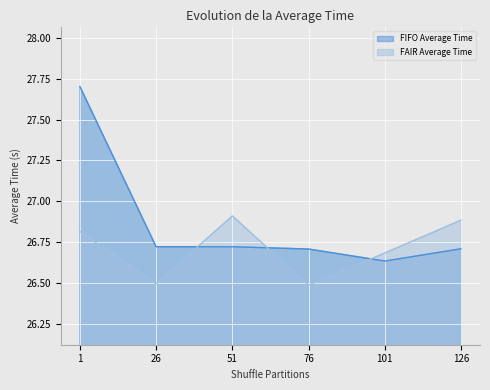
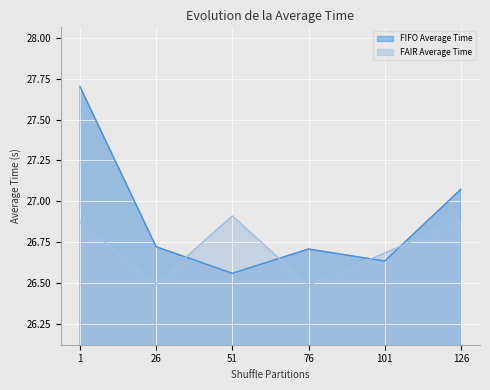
  {
    "FIFO Average Time": {
      "1": 27.70,
      "26": 26.72,
-     "51": 26.72,
+     "51": 26.56,
      "76": 26.71,
      "101": 26.63,
-     "126": 26.71
+     "126": 27.07
    },
    "FAIR Average Time": {
-     "1": 26.81,
+     "1": 26.87,
      "26": 26.50,
      "51": 26.91,
      "76": 26.49,
      "101": 26.68,
      "126": 26.88
    }
  }
